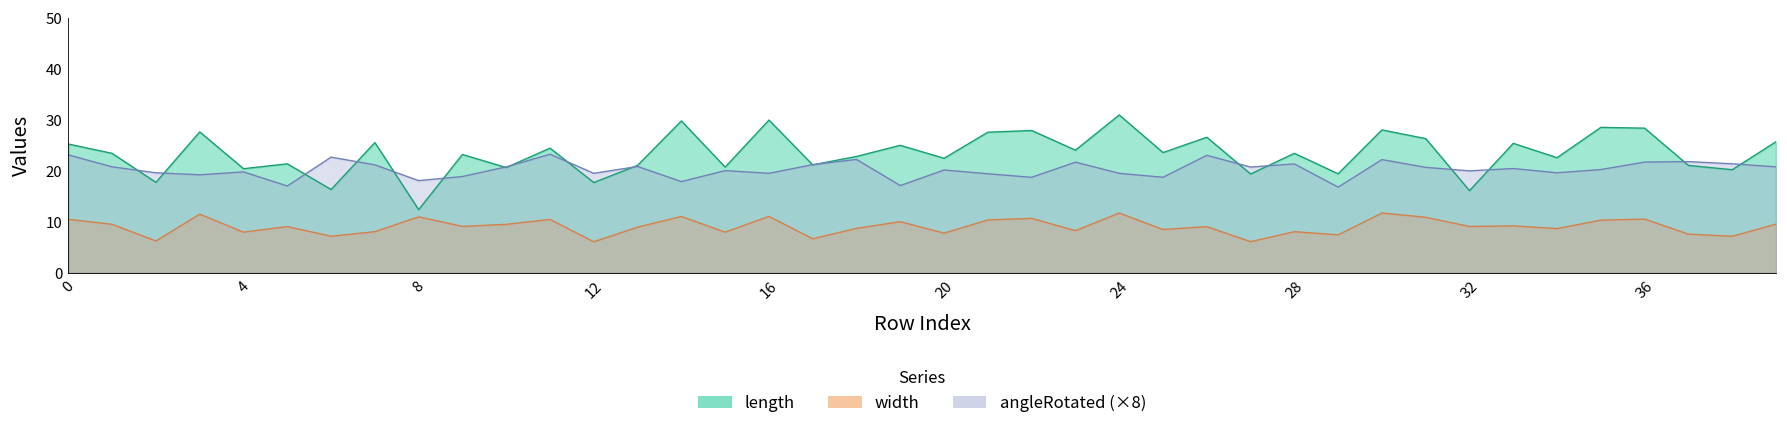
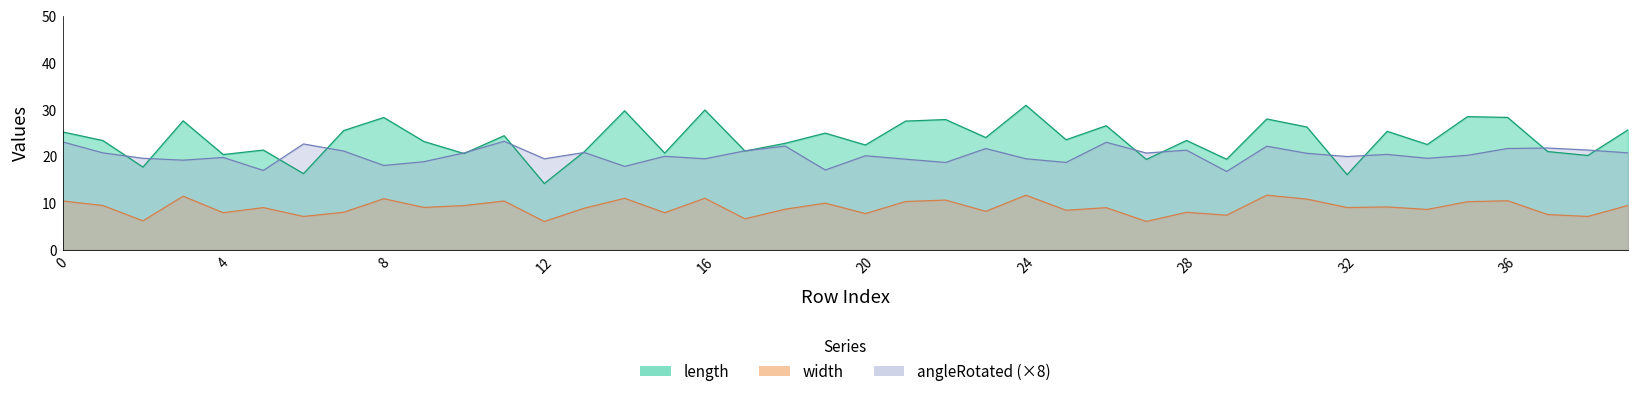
  {
    "length": {
      "0": 25,
      "4": 20,
-     "8": 12,
-     "12": 18,
+     "8": 28,
+     "12": 14,
      "16": 30,
      "20": 22,
      "24": 31,
      "28": 23,
      "32": 16,
      "36": 28
    },
    "width": {
      "0": 10,
      "4": 8,
      "8": 11,
      "12": 6,
      "16": 11,
      "20": 8,
      "24": 12,
      "28": 8,
      "32": 9,
      "36": 11
    },
    "angleRotated (×8)": {
      "0": 23,
      "4": 20,
      "8": 18,
      "12": 19,
      "16": 19,
      "20": 20,
      "24": 19,
      "28": 21,
      "32": 20,
      "36": 22
    }
  }
